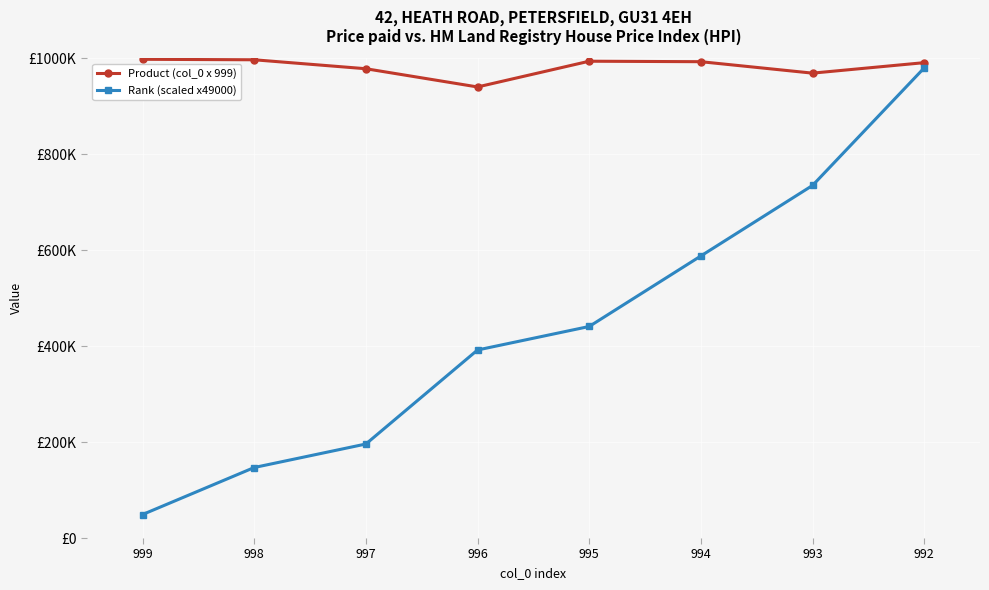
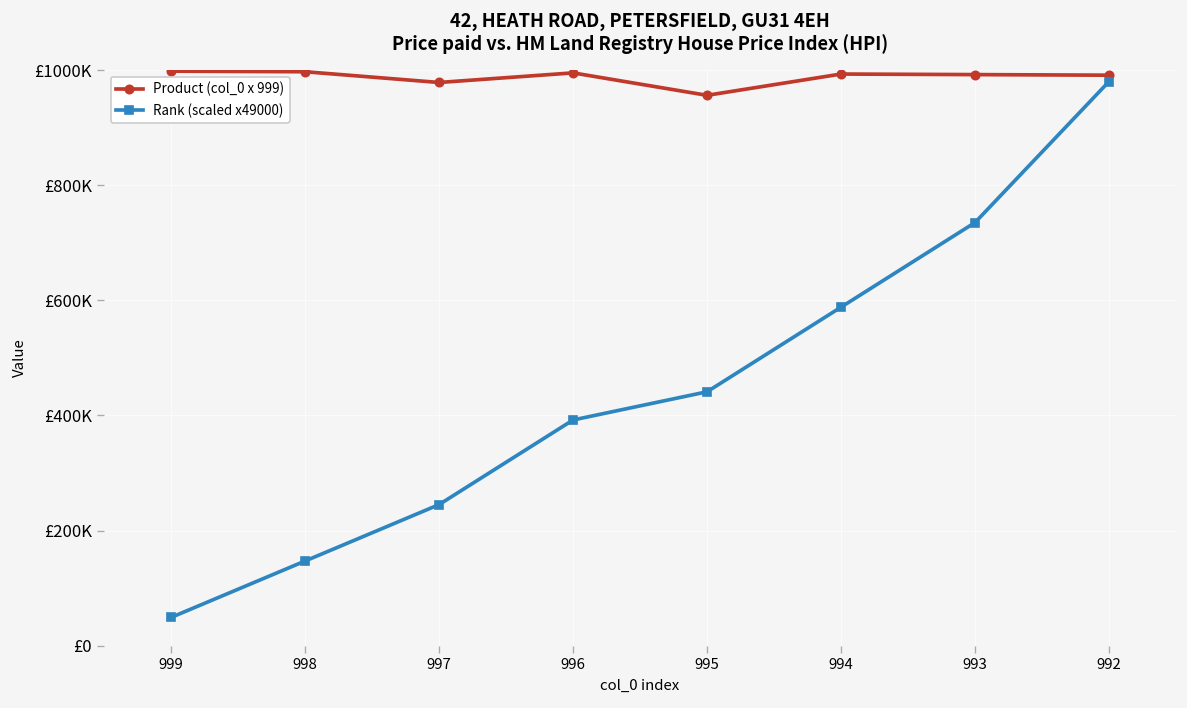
  {
    "Product (col_0 x 999)": {
      "999": "£1000000",
      "998": "£1000000",
      "997": "£980000",
-     "996": "£940000",
-     "995": "£990000",
+     "996": "£1000000",
+     "995": "£960000",
      "994": "£990000",
-     "993": "£970000",
+     "993": "£990000",
      "992": "£990000"
    },
    "Rank (scaled x49000)": {
      "999": "£50000",
      "998": "£150000",
-     "997": "£200000",
+     "997": "£250000",
      "996": "£390000",
      "995": "£440000",
      "994": "£590000",
      "993": "£740000",
      "992": "£980000"
    }
  }
